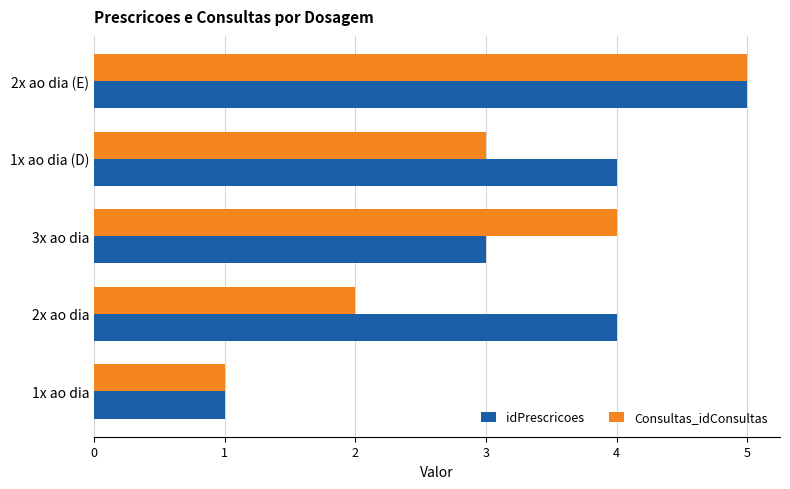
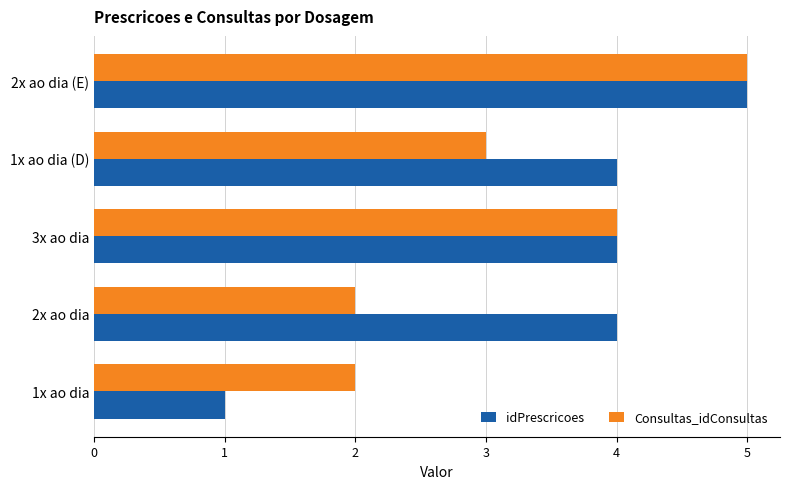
  {
    "idPrescricoes": {
      "2x ao dia (E)": 5,
      "1x ao dia (D)": 4,
-     "3x ao dia": 3,
+     "3x ao dia": 4,
      "2x ao dia": 4,
      "1x ao dia": 1
    },
    "Consultas_idConsultas": {
      "2x ao dia (E)": 5,
      "1x ao dia (D)": 3,
      "3x ao dia": 4,
      "2x ao dia": 2,
-     "1x ao dia": 1
+     "1x ao dia": 2
    }
  }
